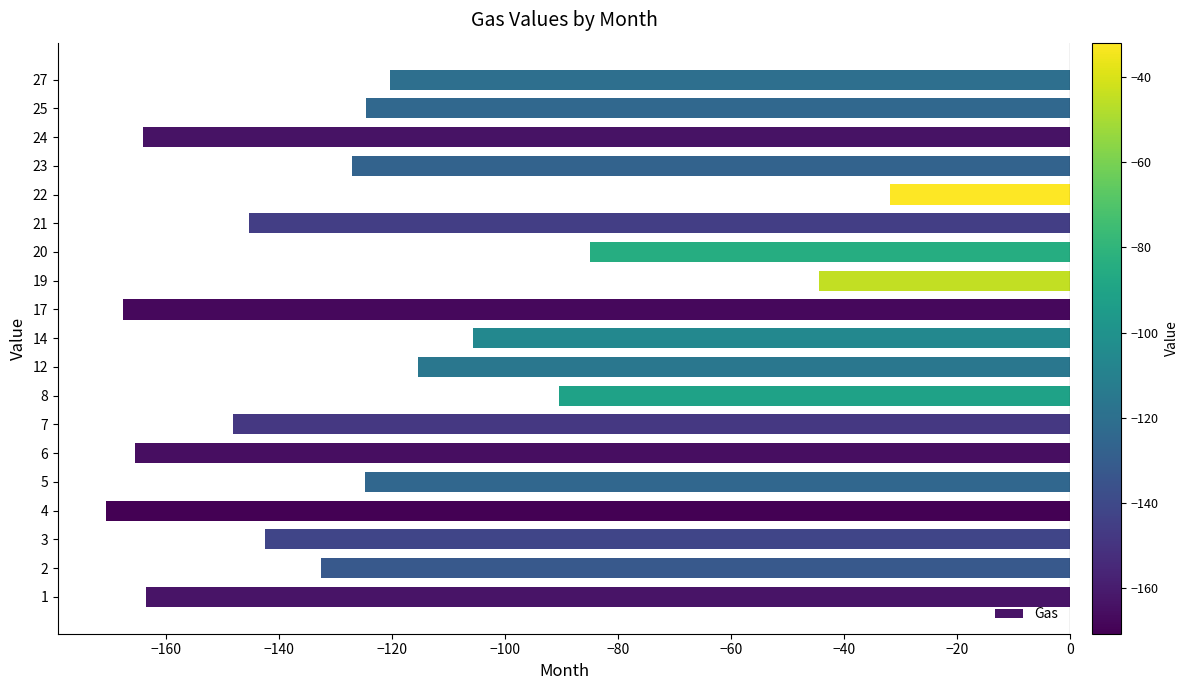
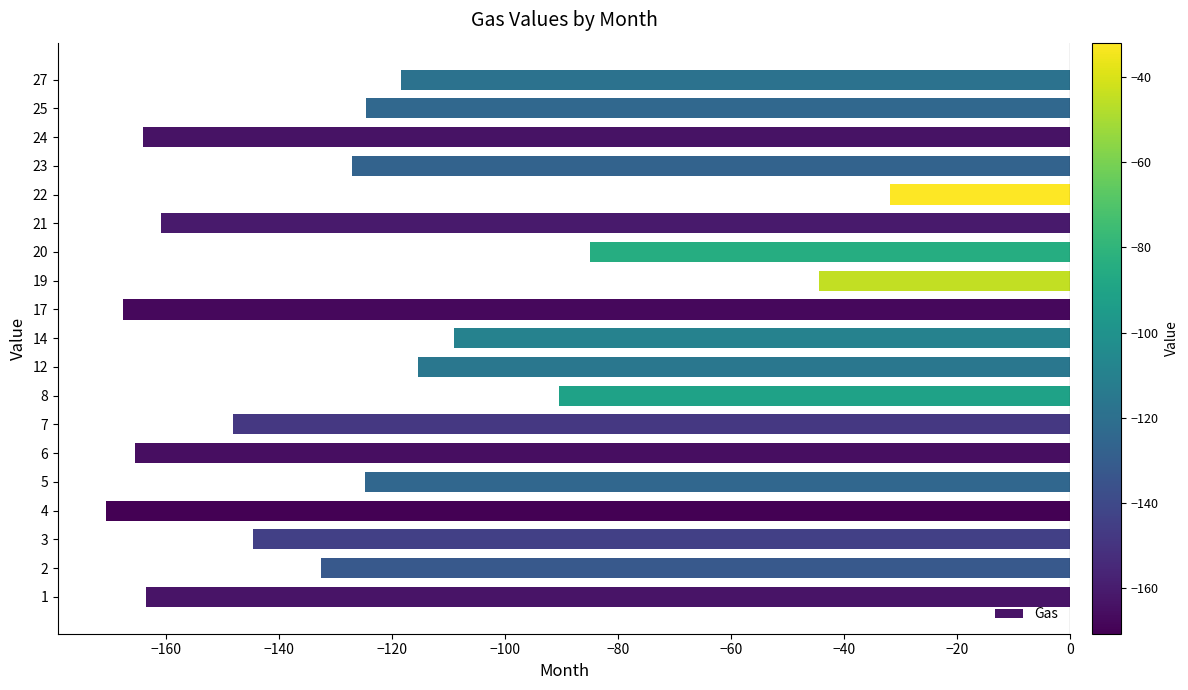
  {
-   "27": -120,
+   "27": -118,
    "25": -125,
    "24": -164,
    "23": -127,
    "22": -32,
-   "21": -145,
+   "21": -161,
    "20": -85,
    "19": -45,
    "17": -168,
-   "14": -106,
+   "14": -109,
    "12": -115,
    "8": -91,
    "7": -148,
    "6": -165,
    "5": -125,
    "4": -171,
-   "3": -142,
+   "3": -145,
    "2": -133,
    "1": -163
  }
